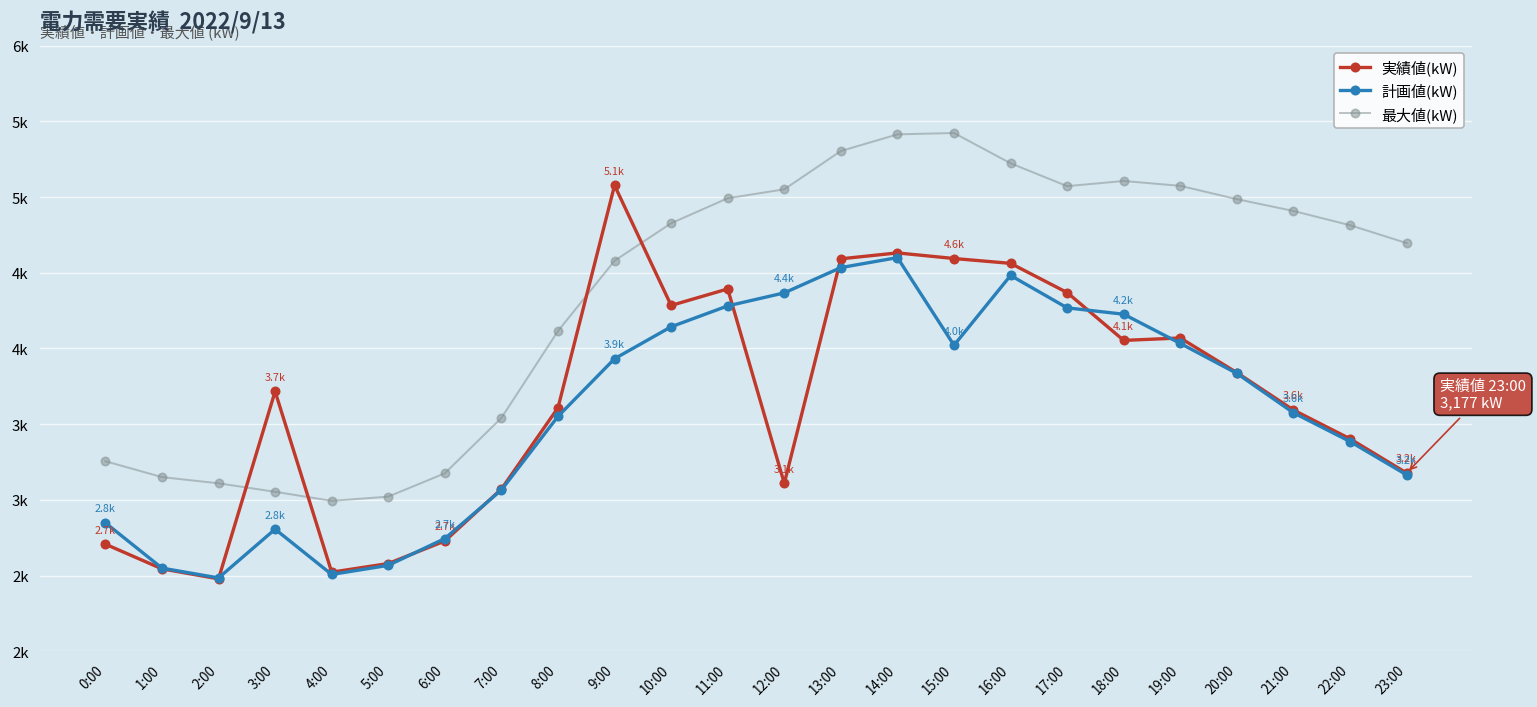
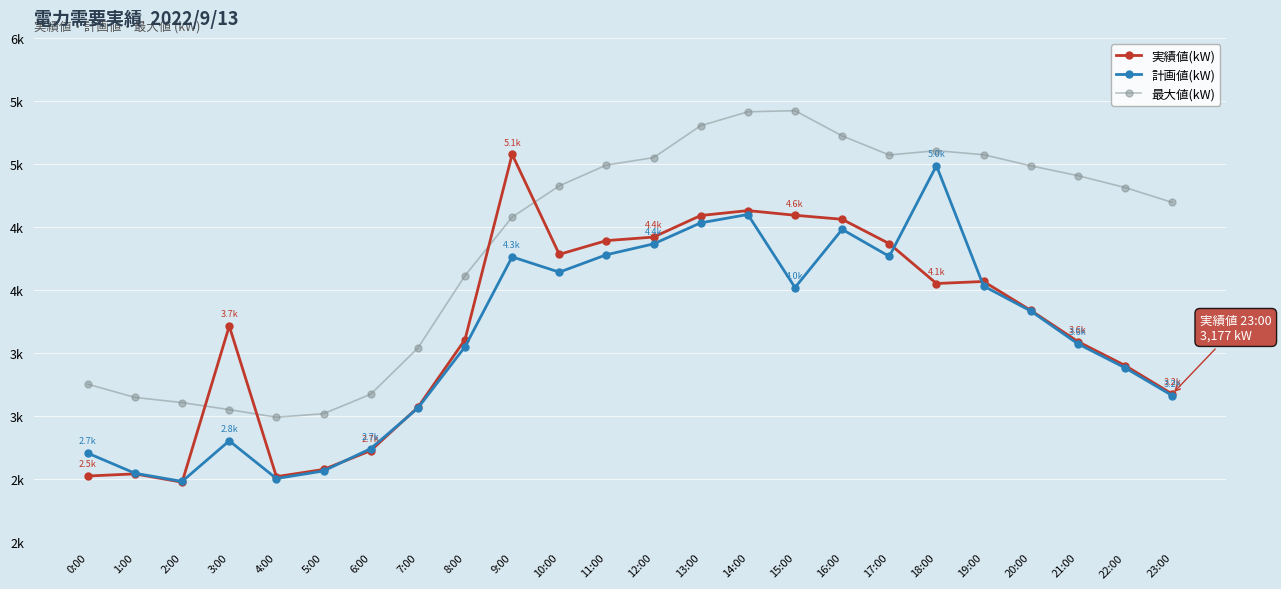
  {
    "実績値(kW)": {
-     "0:00": "2.7k",
+     "0:00": "2.5k",
      "3:00": "3.7k",
      "9:00": "5.1k",
-     "12:00": "3.1k",
+     "12:00": "4.4k",
      "15:00": "4.6k",
      "18:00": "4.1k"
    },
    "計画値(kW)": {
-     "0:00": "2.8k",
+     "0:00": "2.7k",
      "3:00": "2.8k",
-     "9:00": "3.9k",
+     "9:00": "4.3k",
      "12:00": "4.4k",
      "15:00": "4.0k",
-     "18:00": "4.2k"
+     "18:00": "5.0k"
    }
  }
